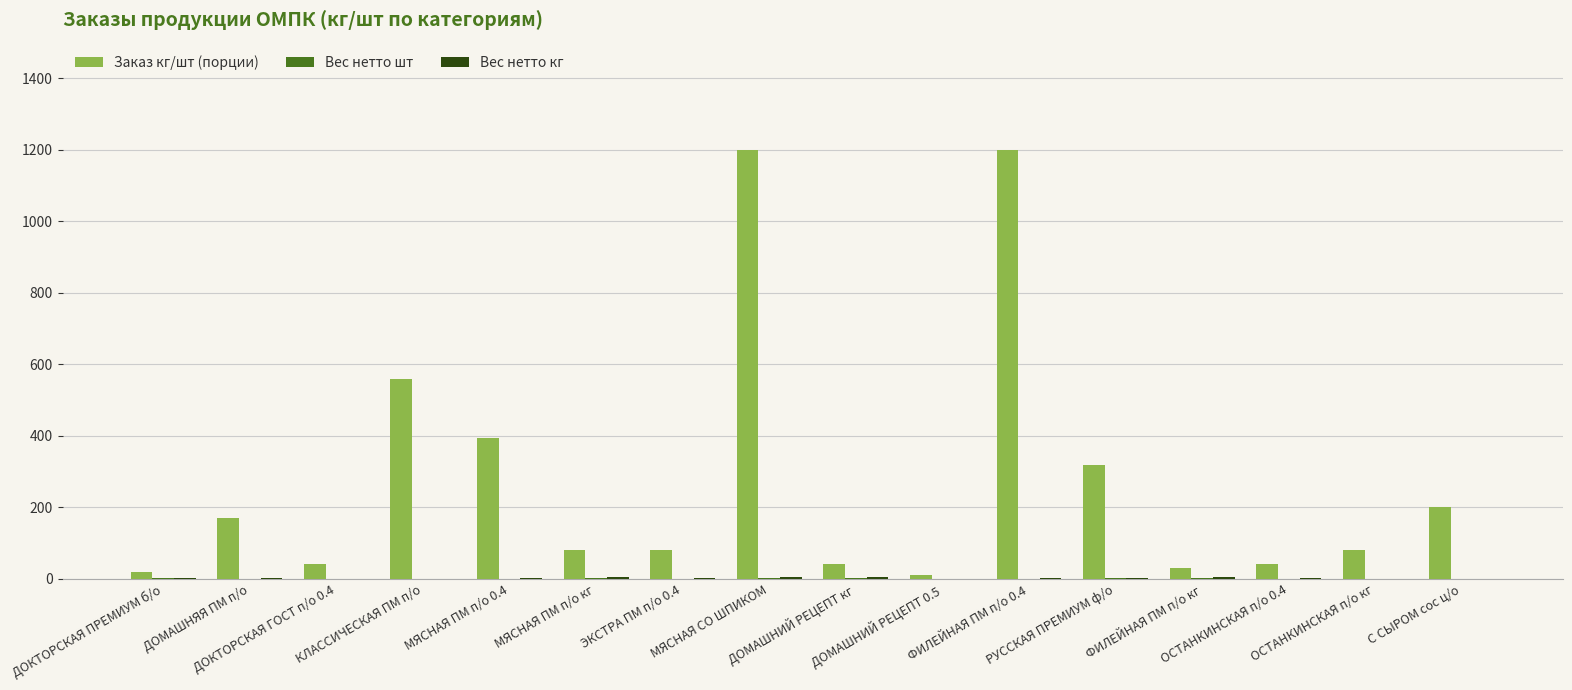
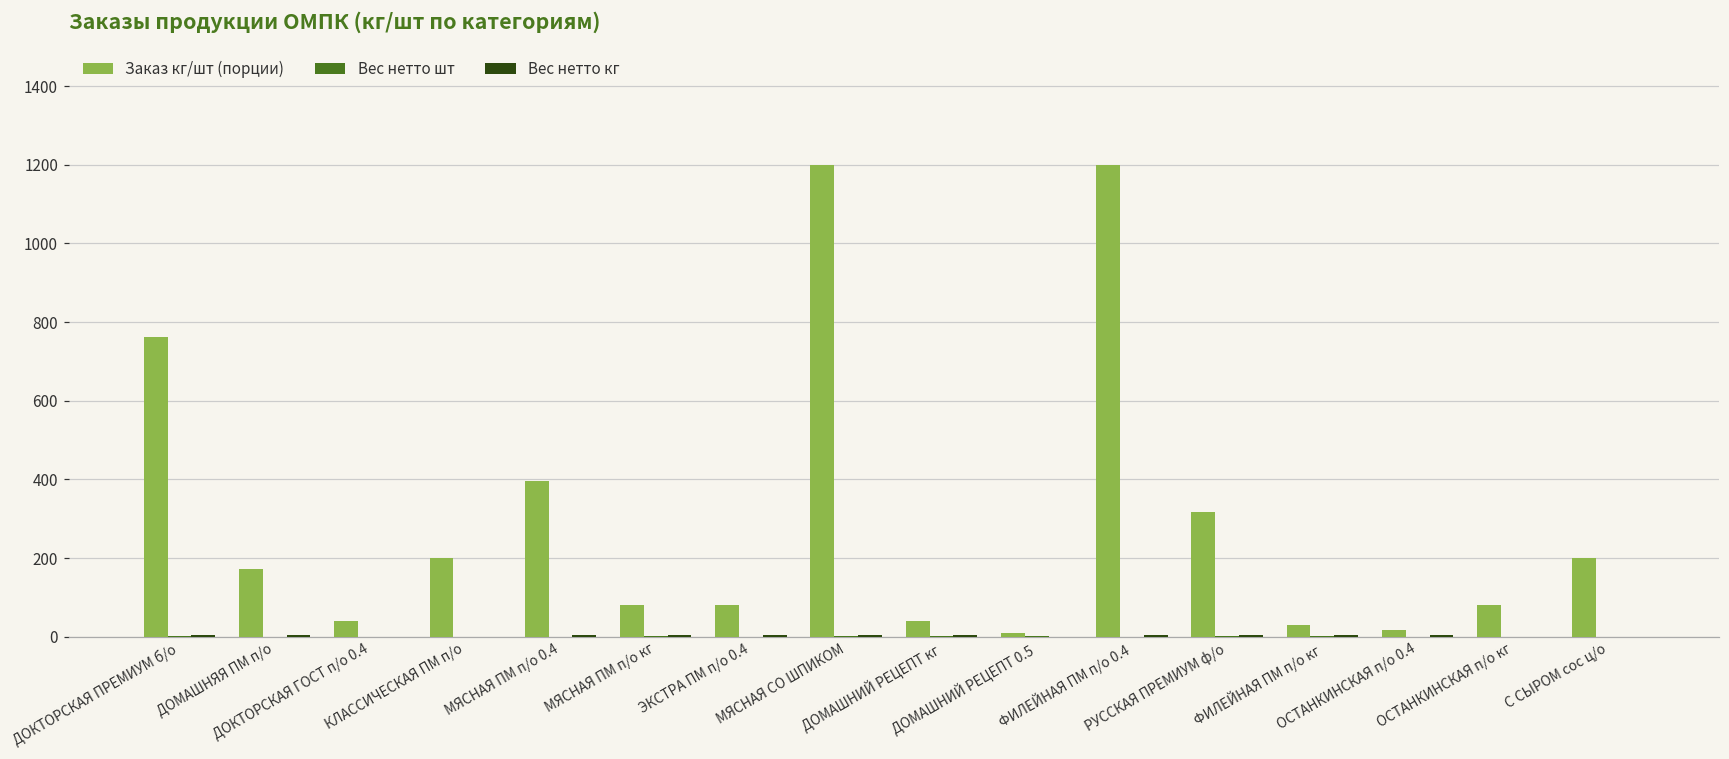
  {
    "Заказ кг/шт (порции)": {
-     "ДОКТОРСКАЯ ПРЕМИУМ б/о": 20,
+     "ДОКТОРСКАЯ ПРЕМИУМ б/о": 760,
      "ДОМАШНЯЯ ПМ п/о": 170,
      "ДОКТОРСКАЯ ГОСТ п/о 0.4": 40,
-     "КЛАССИЧЕСКАЯ ПМ п/о": 560,
+     "КЛАССИЧЕСКАЯ ПМ п/о": 200,
      "МЯСНАЯ ПМ п/о 0.4": 400,
      "МЯСНАЯ ПМ п/о кг": 80,
      "ЭКСТРА ПМ п/о 0.4": 80,
      "МЯСНАЯ СО ШПИКОМ": 1200,
      "ДОМАШНИЙ РЕЦЕПТ кг": 40,
      "ДОМАШНИЙ РЕЦЕПТ 0.5": 10,
      "ФИЛЕЙНАЯ ПМ п/о 0.4": 1200,
      "РУССКАЯ ПРЕМИУМ ф/о": 320,
      "ФИЛЕЙНАЯ ПМ п/о кг": 30,
-     "ОСТАНКИНСКАЯ п/о 0.4": 40,
+     "ОСТАНКИНСКАЯ п/о 0.4": 20,
      "ОСТАНКИНСКАЯ п/о кг": 80,
      "С СЫРОМ сос ц/о": 200
    }
  }
